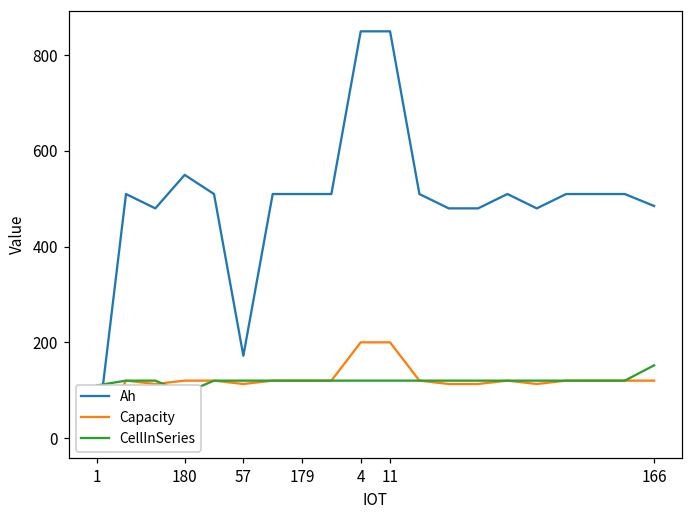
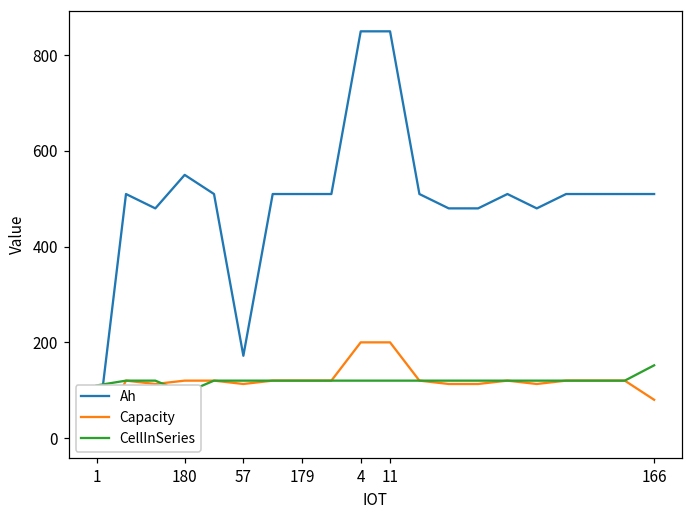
  {
    "Ah": {
      "180": 550,
      "57": 170,
      "179": 510,
-     "166": 490
+     "166": 510
    },
    "Capacity": {
      "180": 120,
      "57": 110,
-     "166": 120
+     "166": 80
    },
    "CellInSeries": {
      "57": 120,
      "166": 150
    }
  }
